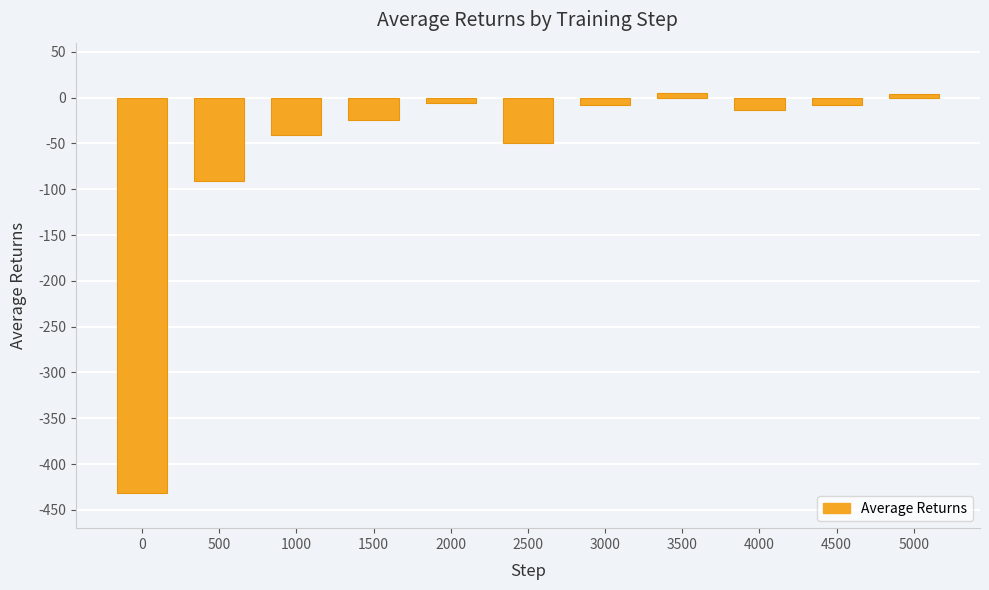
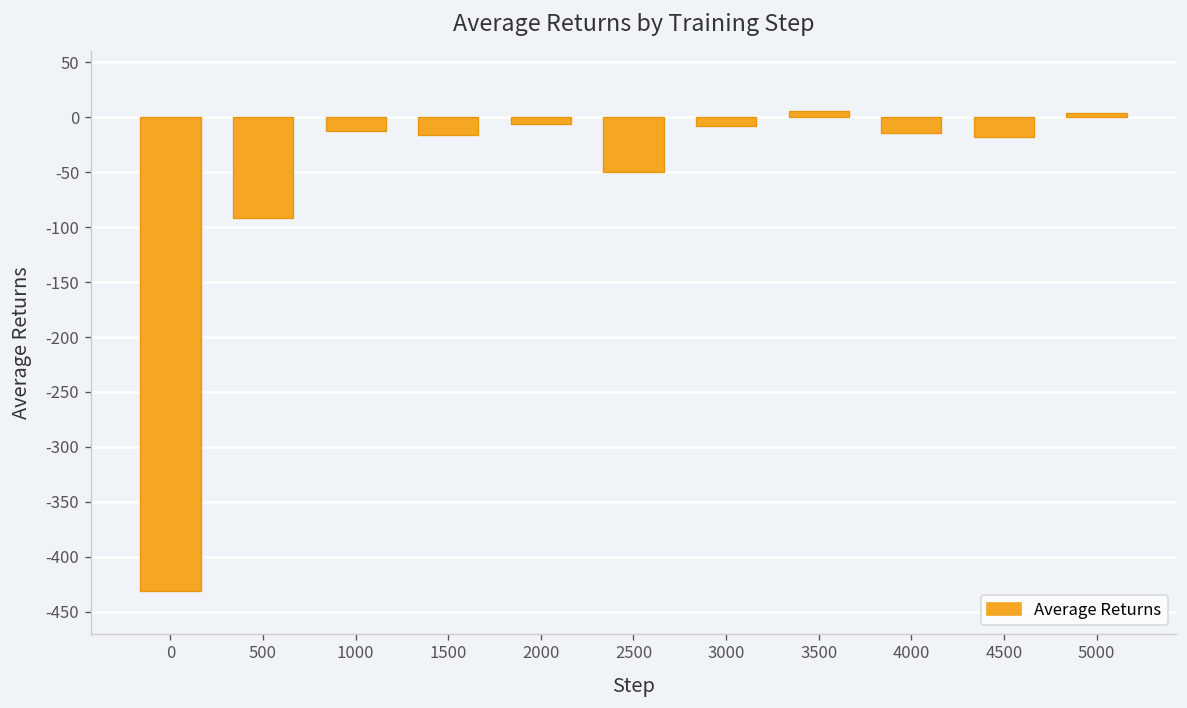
  {
    "0": -430,
    "500": -90,
-   "1000": -40,
-   "1500": -25,
+   "1000": -10,
+   "1500": -16,
    "2000": -10,
    "2500": -50,
    "3000": -10,
    "3500": 10,
    "4000": -10,
-   "4500": -10,
+   "4500": -20,
    "5000": 0
  }
